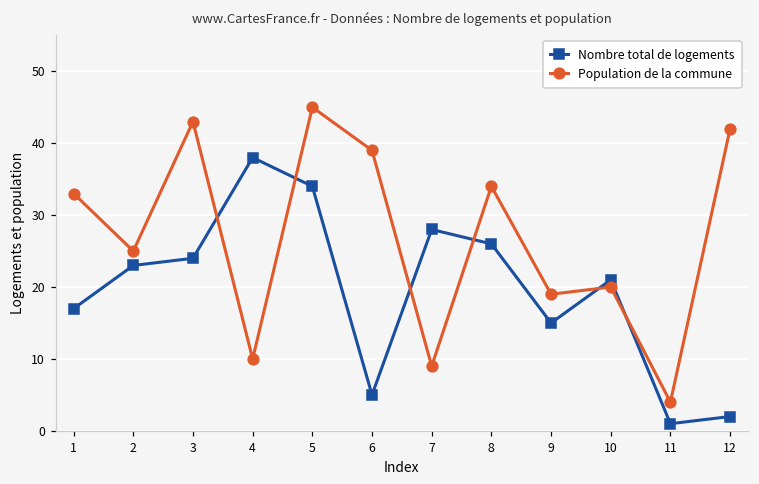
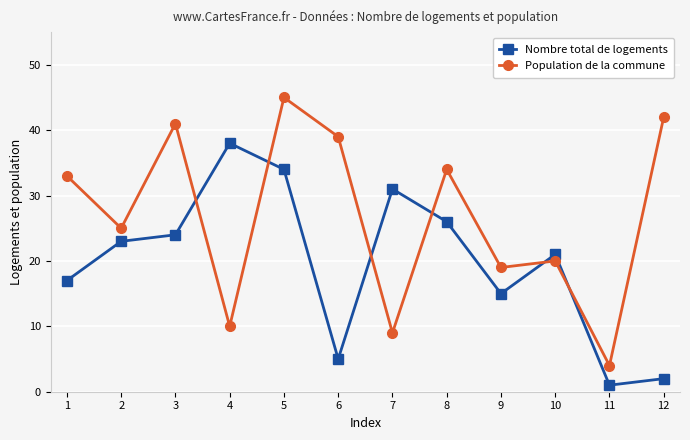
  {
    "Nombre total de logements": {
      "1": 17,
      "2": 23,
      "3": 24,
      "4": 38,
      "5": 34,
      "6": 5,
-     "7": 28,
+     "7": 31,
      "8": 26,
      "9": 15,
      "10": 21,
      "11": 1,
      "12": 2
    },
    "Population de la commune": {
      "1": 33,
      "2": 25,
-     "3": 43,
+     "3": 41,
      "4": 10,
      "5": 45,
      "6": 39,
      "7": 9,
      "8": 34,
      "9": 19,
      "10": 20,
      "11": 4,
      "12": 42
    }
  }
